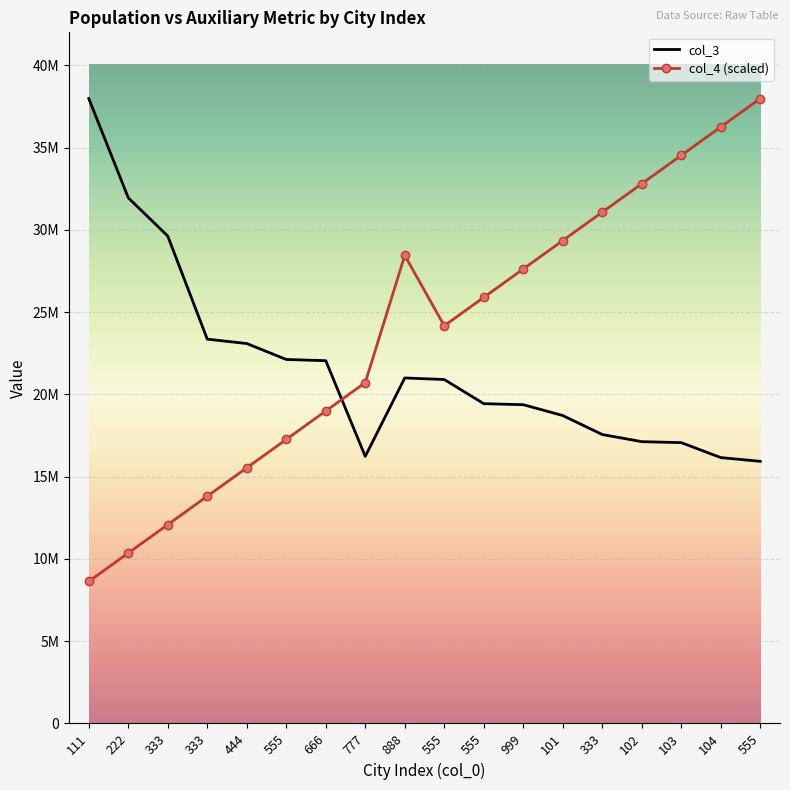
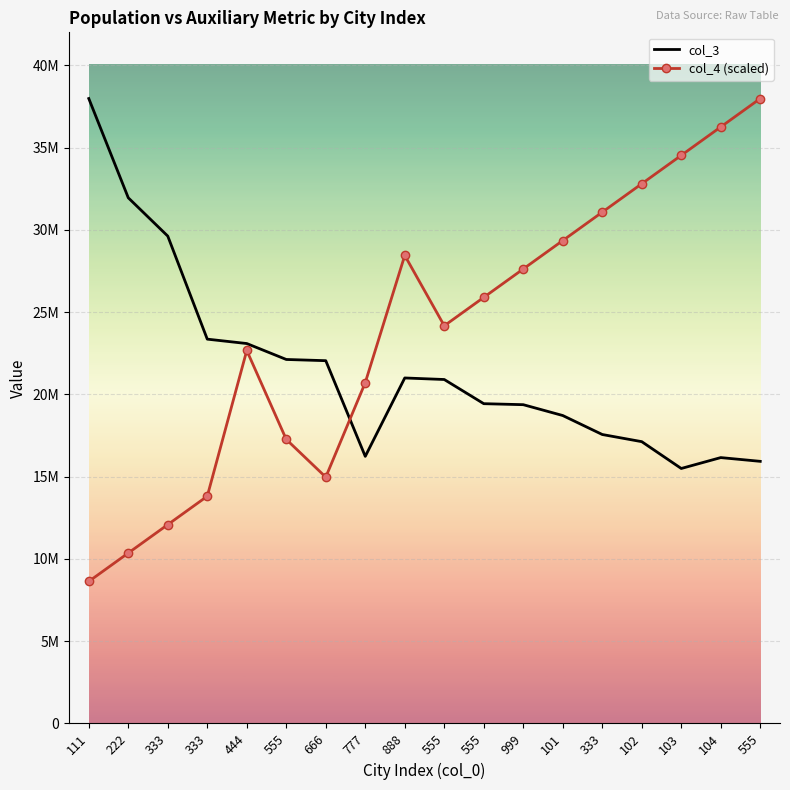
  {
    "col_3": {
      "111": 38000000,
      "222": 31900000,
      "444": 23100000,
      "666": 22000000,
      "777": 16200000,
      "888": 21000000,
      "999": 19400000,
      "101": 18700000,
      "102": 17100000,
-     "103": 17100000,
+     "103": 15500000,
      "104": 16200000
    },
    "col_4 (scaled)": {
      "111": 8600000,
      "222": 10400000,
-     "444": 15500000,
-     "666": 19000000,
+     "444": 22700000,
+     "666": 15000000,
      "777": 20700000,
      "888": 28400000,
      "999": 27600000,
      "101": 29300000,
      "102": 32800000,
      "103": 34500000,
      "104": 36300000
    }
  }
